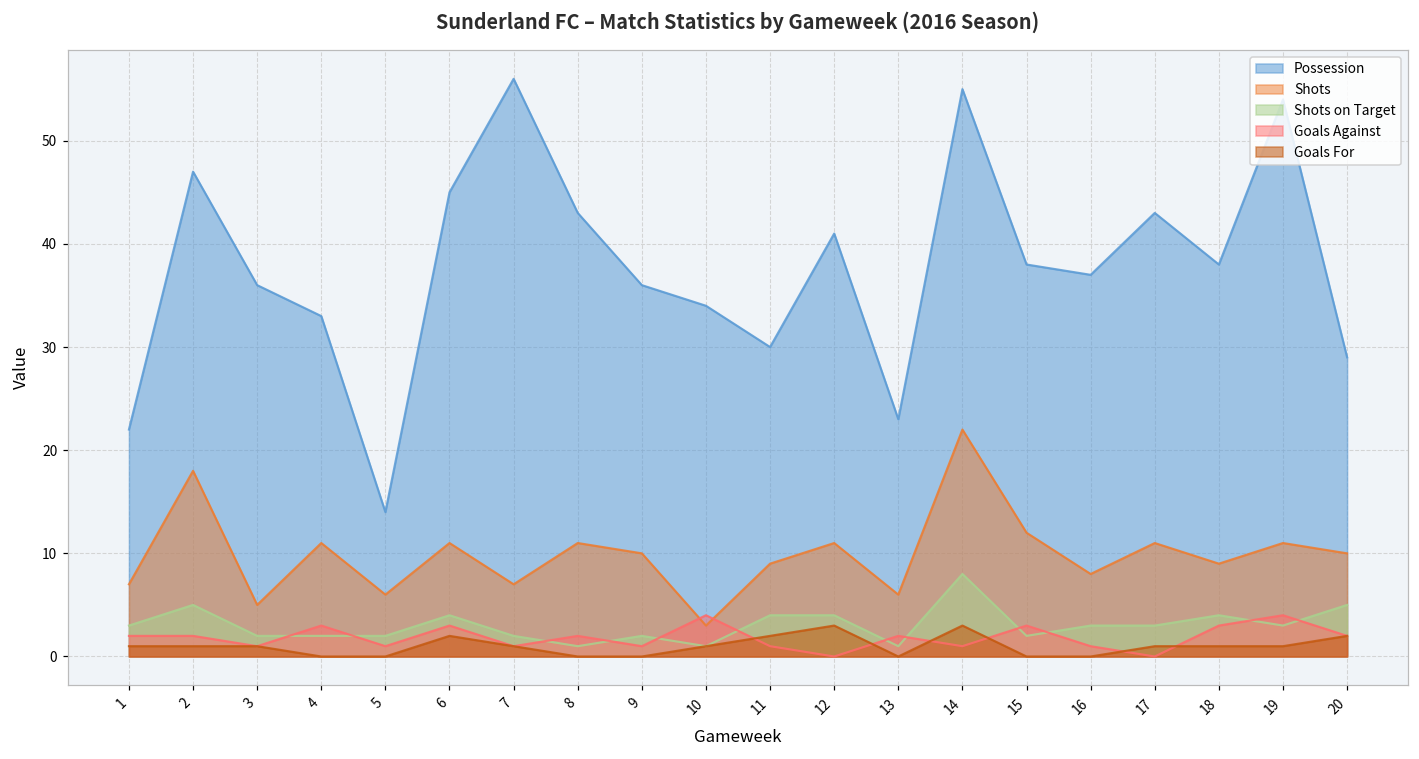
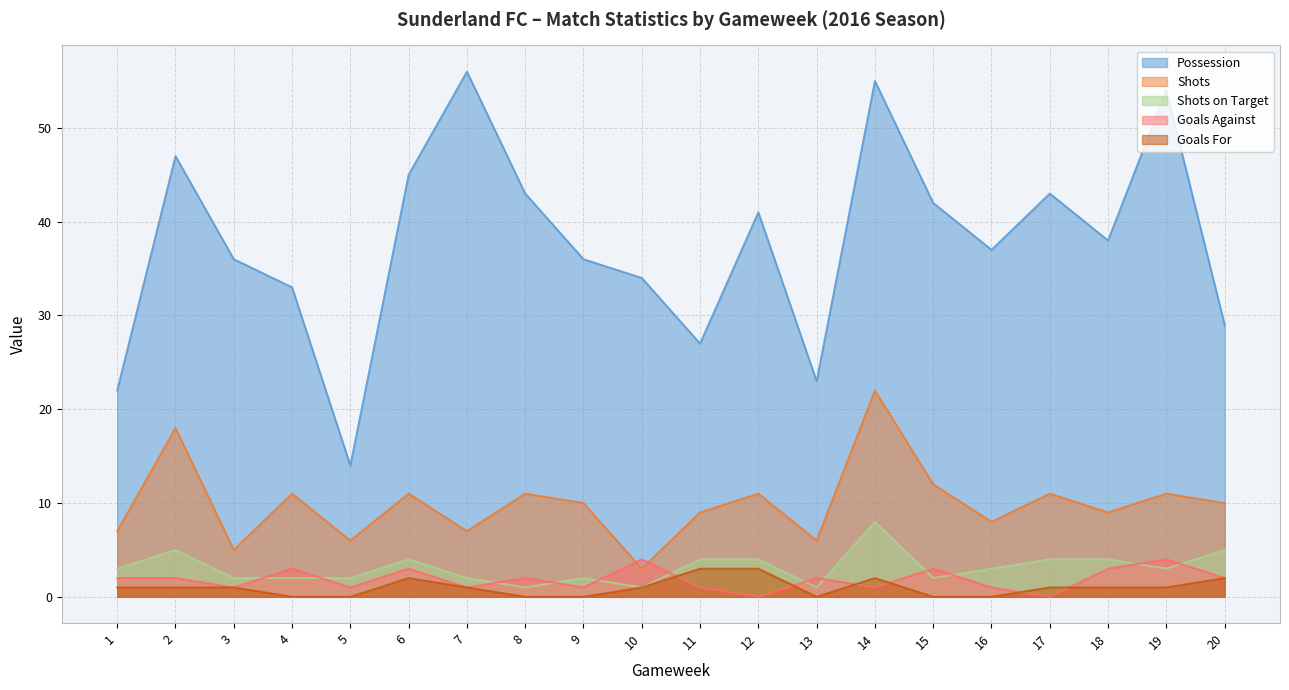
  {
    "Possession": {
      "1": 22,
      "2": 47,
      "3": 36,
      "4": 33,
      "5": 14,
      "6": 45,
      "7": 56,
      "8": 43,
      "9": 36,
      "10": 34,
-     "11": 30,
+     "11": 27,
      "12": 41,
      "13": 23,
      "14": 55,
-     "15": 38,
+     "15": 42,
      "16": 37,
      "17": 43,
      "18": 38,
      "20": 29
    },
    "Shots on Target": {
      "1": 3,
      "2": 5,
      "3": 2,
      "4": 2,
      "5": 2,
      "6": 4,
      "7": 2,
      "8": 1,
      "9": 2,
      "11": 4,
      "12": 4,
      "13": 1,
      "14": 8,
      "15": 2,
      "16": 3,
-     "17": 3,
+     "17": 4,
      "18": 4,
      "19": 3,
      "20": 5
    },
    "Goals For": {
      "1": 1,
      "2": 1,
      "4": 0,
      "5": 0,
      "6": 2,
      "8": 0,
      "9": 0,
-     "11": 2,
+     "11": 3,
      "12": 3,
      "13": 0,
-     "14": 3,
+     "14": 2,
      "15": 0,
      "16": 0,
      "17": 1,
      "18": 1,
      "19": 1
    }
  }
